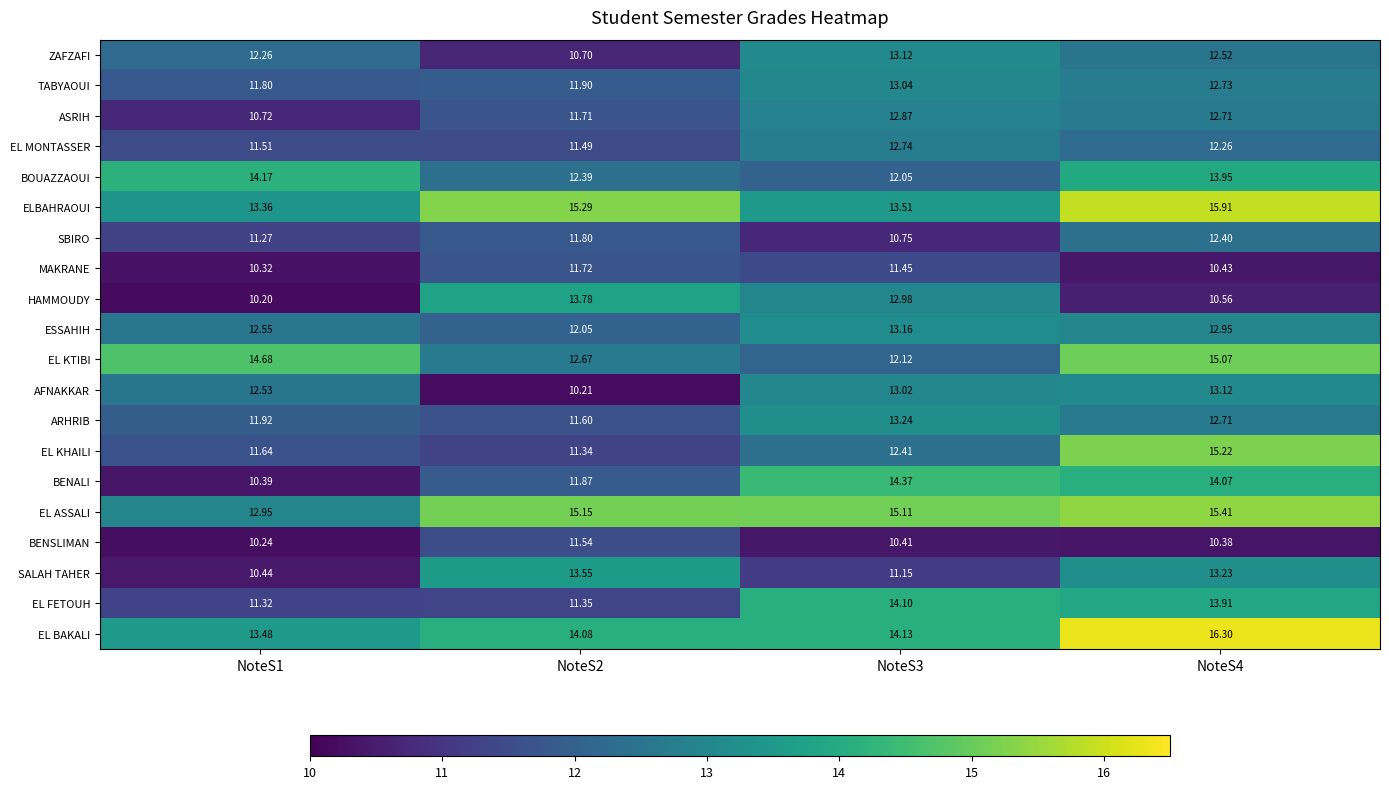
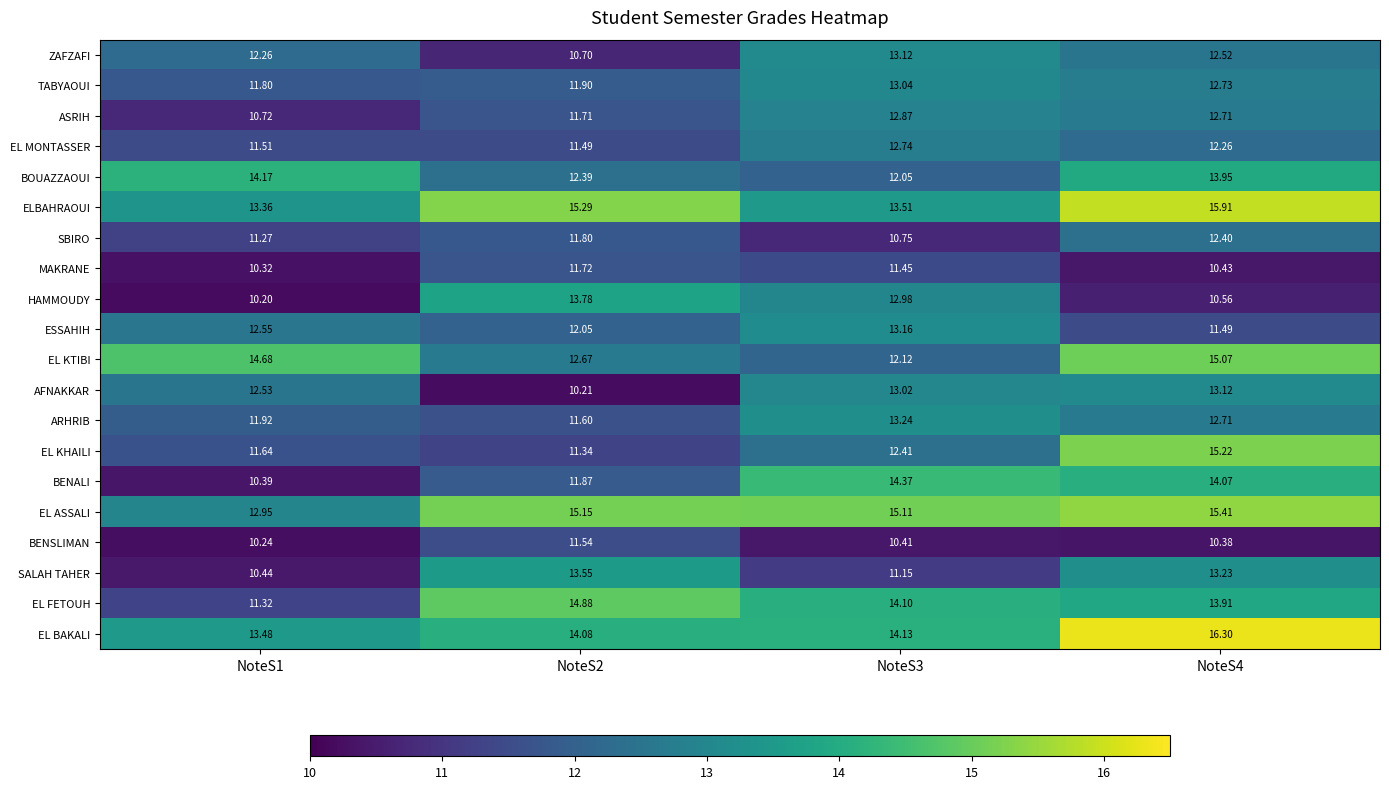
  {
    "ZAFZAFI": {
      "NoteS1": 12.26,
      "NoteS2": 10.70,
      "NoteS3": 13.12,
      "NoteS4": 12.52
    },
    "TABYAOUI": {
      "NoteS1": 11.80,
      "NoteS2": 11.90,
      "NoteS3": 13.04,
      "NoteS4": 12.73
    },
    "ASRIH": {
      "NoteS1": 10.72,
      "NoteS2": 11.71,
      "NoteS3": 12.87,
      "NoteS4": 12.71
    },
    "EL MONTASSER": {
      "NoteS1": 11.51,
      "NoteS2": 11.49,
      "NoteS3": 12.74,
      "NoteS4": 12.26
    },
    "BOUAZZAOUI": {
      "NoteS1": 14.17,
      "NoteS2": 12.39,
      "NoteS3": 12.05,
      "NoteS4": 13.95
    },
    "ELBAHRAOUI": {
      "NoteS1": 13.36,
      "NoteS2": 15.29,
      "NoteS3": 13.51,
      "NoteS4": 15.91
    },
    "SBIRO": {
      "NoteS1": 11.27,
      "NoteS2": 11.80,
      "NoteS3": 10.75,
      "NoteS4": 12.40
    },
    "MAKRANE": {
      "NoteS1": 10.32,
      "NoteS2": 11.72,
      "NoteS3": 11.45,
      "NoteS4": 10.43
    },
    "HAMMOUDY": {
      "NoteS1": 10.20,
      "NoteS2": 13.78,
      "NoteS3": 12.98,
      "NoteS4": 10.56
    },
    "ESSAHIH": {
      "NoteS1": 12.55,
      "NoteS2": 12.05,
      "NoteS3": 13.16,
-     "NoteS4": 12.95
+     "NoteS4": 11.49
    },
    "EL KTIBI": {
      "NoteS1": 14.68,
      "NoteS2": 12.67,
      "NoteS3": 12.12,
      "NoteS4": 15.07
    },
    "AFNAKKAR": {
      "NoteS1": 12.53,
      "NoteS2": 10.21,
      "NoteS3": 13.02,
      "NoteS4": 13.12
    },
    "ARHRIB": {
      "NoteS1": 11.92,
      "NoteS2": 11.60,
      "NoteS3": 13.24,
      "NoteS4": 12.71
    },
    "EL KHAILI": {
      "NoteS1": 11.64,
      "NoteS2": 11.34,
      "NoteS3": 12.41,
      "NoteS4": 15.22
    },
    "BENALI": {
      "NoteS1": 10.39,
      "NoteS2": 11.87,
      "NoteS3": 14.37,
      "NoteS4": 14.07
    },
    "EL ASSALI": {
      "NoteS1": 12.95,
      "NoteS2": 15.15,
      "NoteS3": 15.11,
      "NoteS4": 15.41
    },
    "BENSLIMAN": {
      "NoteS1": 10.24,
      "NoteS2": 11.54,
      "NoteS3": 10.41,
      "NoteS4": 10.38
    },
    "SALAH TAHER": {
      "NoteS1": 10.44,
      "NoteS2": 13.55,
      "NoteS3": 11.15,
      "NoteS4": 13.23
    },
    "EL FETOUH": {
      "NoteS1": 11.32,
-     "NoteS2": 11.35,
+     "NoteS2": 14.88,
      "NoteS3": 14.10,
      "NoteS4": 13.91
    },
    "EL BAKALI": {
      "NoteS1": 13.48,
      "NoteS2": 14.08,
      "NoteS3": 14.13,
      "NoteS4": 16.30
    }
  }
